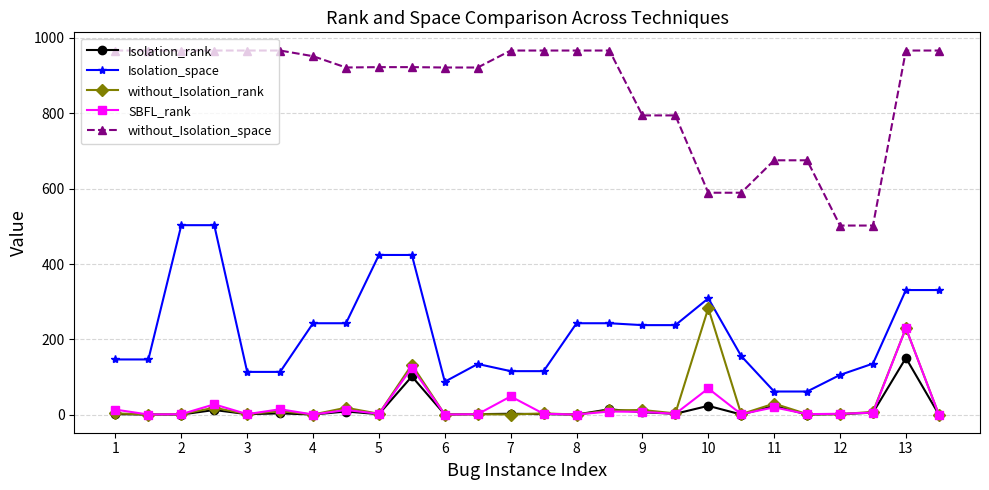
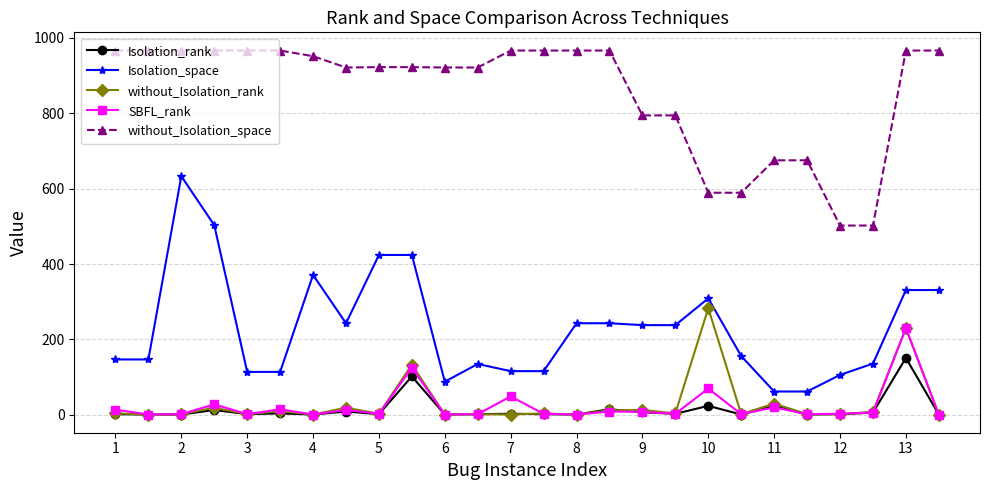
  {
    "Isolation_rank": {
      "10": 20
    },
    "Isolation_space": {
-     "2": 500,
-     "4": 240,
+     "2": 630,
+     "4": 370,
      "6": 90,
      "8": 240,
      "10": 310,
      "12": 110
    },
    "without_Isolation_rank": {
      "10": 280
    },
    "SBFL_rank": {
      "10": 70
    },
    "without_Isolation_space": {
      "4": 950,
      "6": 920,
      "8": 970,
      "10": 590,
      "12": 500
    }
  }
